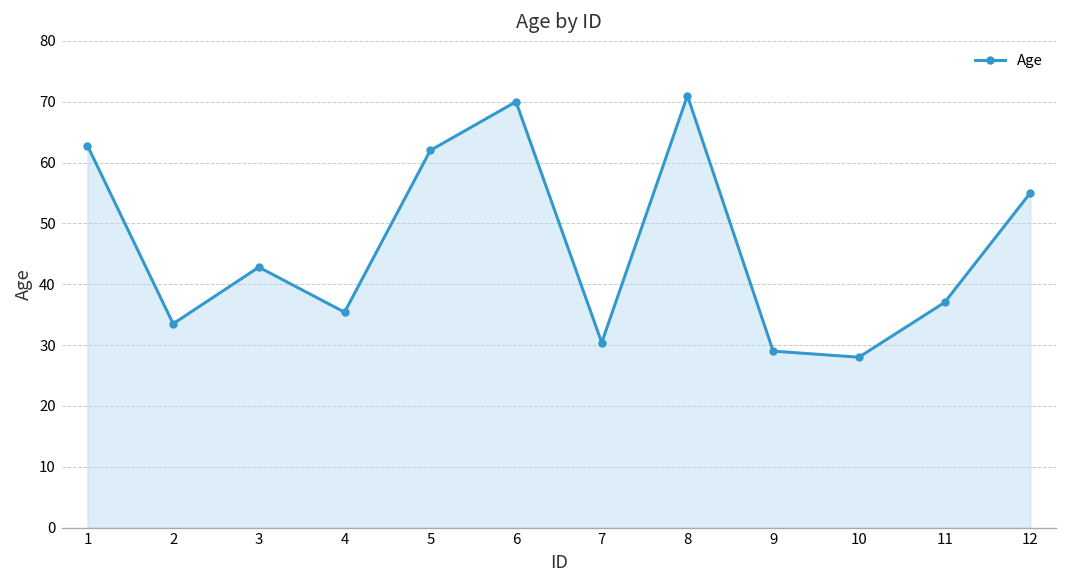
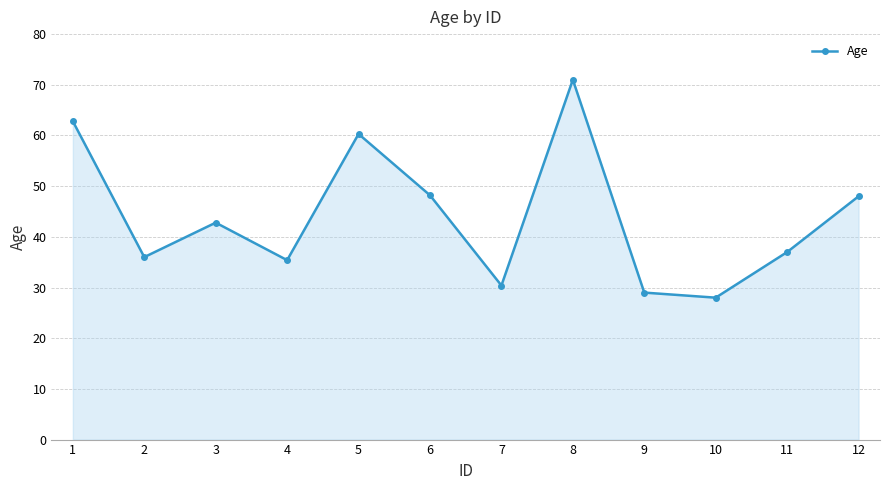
  {
    "1": 63,
-   "2": 34,
+   "2": 36,
    "3": 43,
    "4": 35,
-   "5": 62,
-   "6": 70,
+   "5": 60,
+   "6": 48,
    "7": 30,
    "8": 71,
    "9": 29,
    "10": 28,
    "11": 37,
-   "12": 55
+   "12": 48
  }
